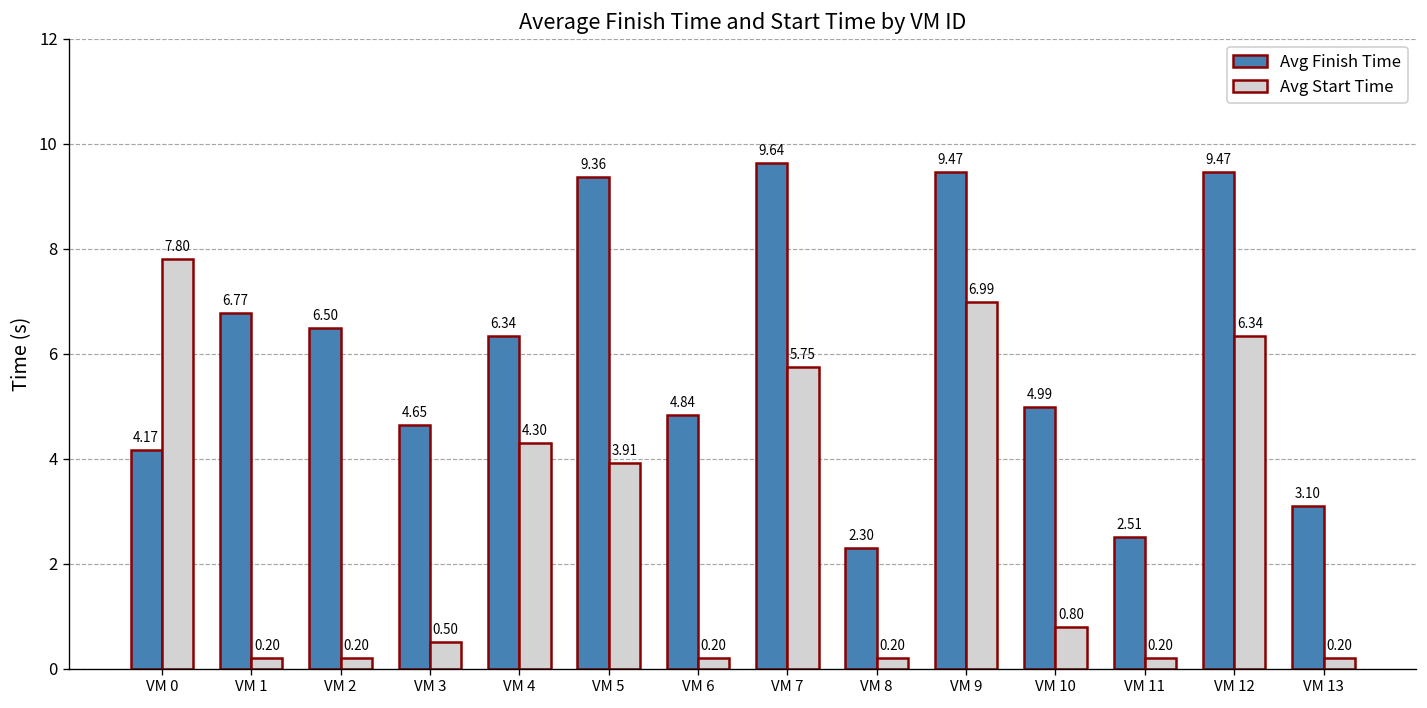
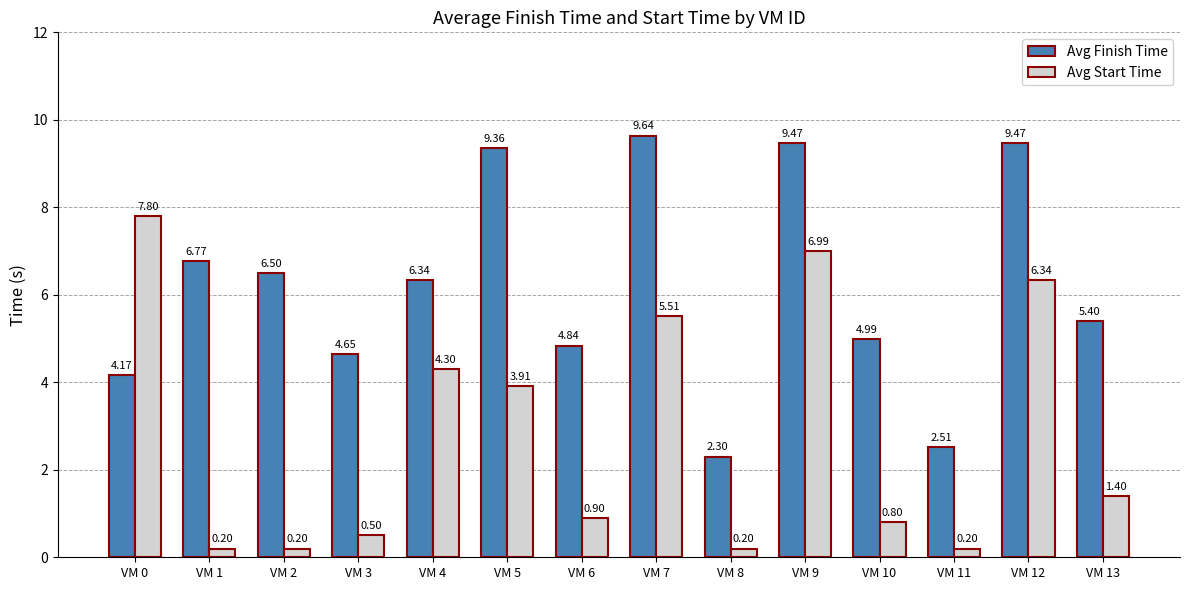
  {
    "Avg Finish Time": {
      "VM 0": 4.17,
      "VM 1": 6.77,
      "VM 2": 6.50,
      "VM 3": 4.65,
      "VM 4": 6.34,
      "VM 5": 9.36,
      "VM 6": 4.84,
      "VM 7": 9.64,
      "VM 8": 2.30,
      "VM 9": 9.47,
      "VM 10": 4.99,
      "VM 11": 2.51,
      "VM 12": 9.47,
-     "VM 13": 3.10
+     "VM 13": 5.40
    },
    "Avg Start Time": {
      "VM 0": 7.80,
      "VM 1": 0.20,
      "VM 2": 0.20,
      "VM 3": 0.50,
      "VM 4": 4.30,
      "VM 5": 3.91,
-     "VM 6": 0.20,
-     "VM 7": 5.75,
+     "VM 6": 0.90,
+     "VM 7": 5.51,
      "VM 8": 0.20,
      "VM 9": 6.99,
      "VM 10": 0.80,
      "VM 11": 0.20,
      "VM 12": 6.34,
-     "VM 13": 0.20
+     "VM 13": 1.40
    }
  }
